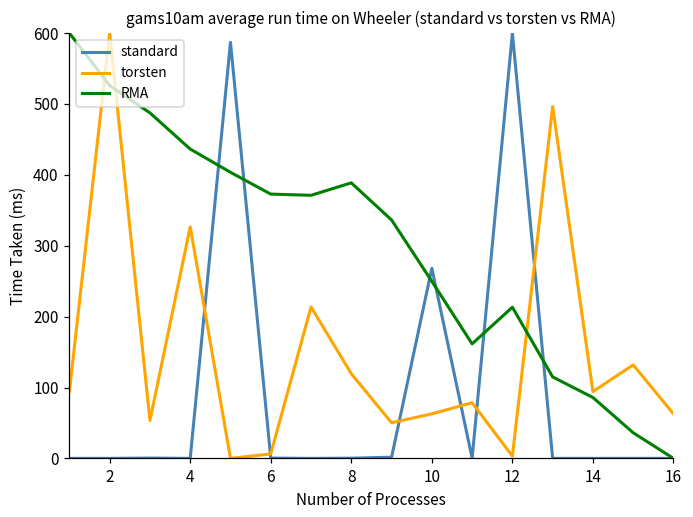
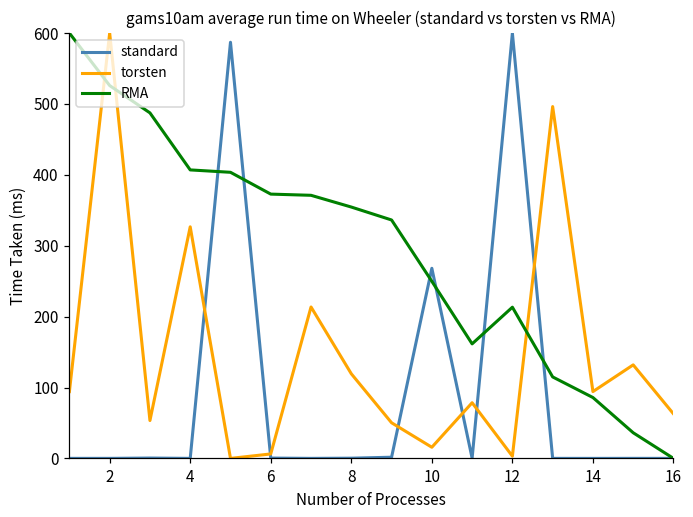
  {
    "standard": {
      "2": 0,
      "4": 0,
      "6": 0,
      "8": 0,
      "10": 270,
      "12": 600,
      "14": 0
    },
    "torsten": {
      "2": 600,
      "4": 330,
      "6": 10,
      "8": 120,
-     "10": 60,
+     "10": 20,
      "12": 0,
      "14": 90,
      "16": 60
    },
    "RMA": {
-     "4": 440,
+     "4": 410,
      "6": 370,
-     "8": 390,
+     "8": 350,
      "10": 250,
      "12": 210,
      "14": 90
    }
  }
